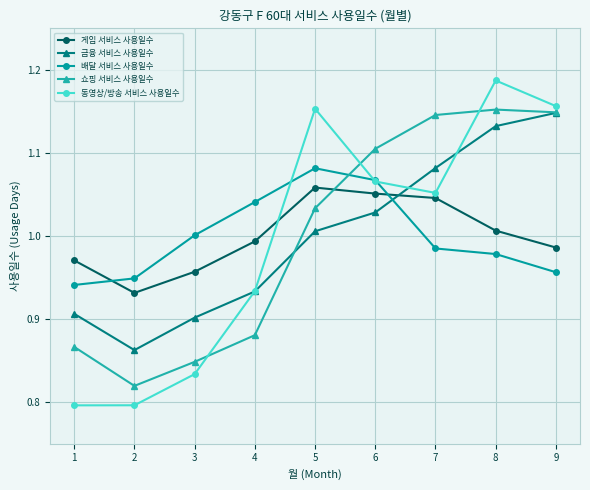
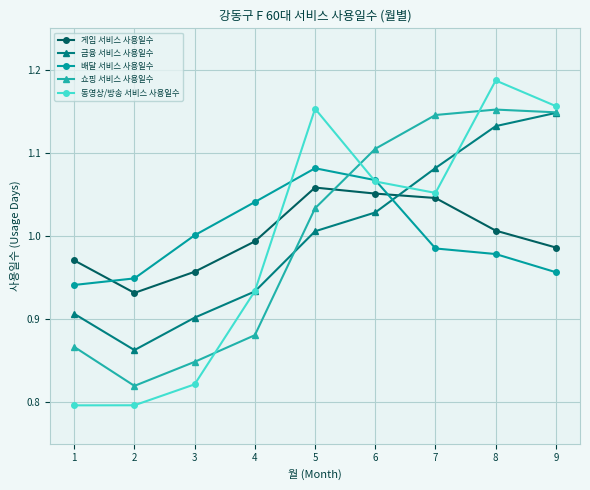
  {
    "동영상/방송 서비스 사용일수": {
      "1": 0.80,
      "2": 0.80,
-     "3": 0.83,
+     "3": 0.82,
      "5": 1.15,
      "7": 1.05,
      "8": 1.19,
      "9": 1.16
    }
  }
